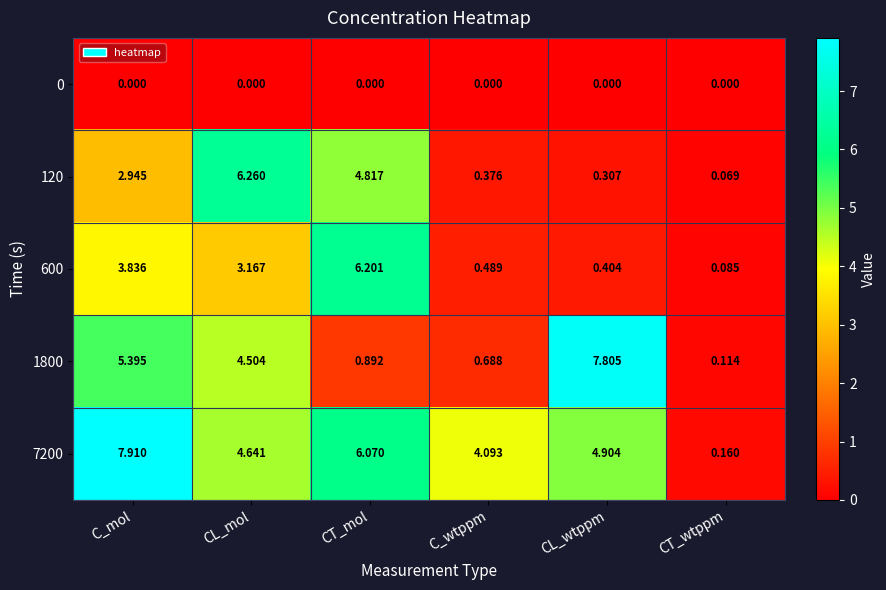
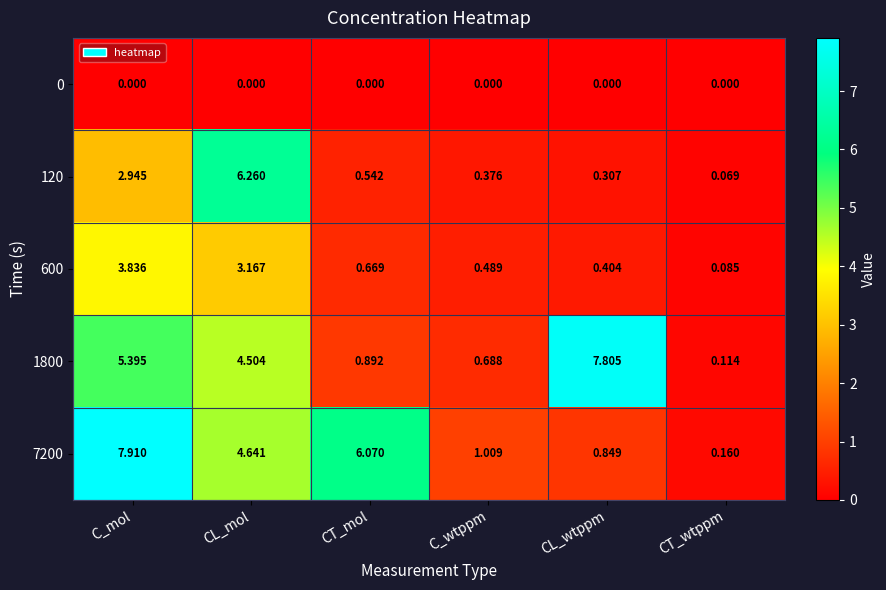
  {
    "0": {
      "C_mol": 0.000,
      "CL_mol": 0.000,
      "CT_mol": 0.000,
      "C_wtppm": 0.000,
      "CL_wtppm": 0.000,
      "CT_wtppm": 0.000
    },
    "120": {
      "C_mol": 2.945,
      "CL_mol": 6.260,
-     "CT_mol": 4.817,
+     "CT_mol": 0.542,
      "C_wtppm": 0.376,
      "CL_wtppm": 0.307,
      "CT_wtppm": 0.069
    },
    "600": {
      "C_mol": 3.836,
      "CL_mol": 3.167,
-     "CT_mol": 6.201,
+     "CT_mol": 0.669,
      "C_wtppm": 0.489,
      "CL_wtppm": 0.404,
      "CT_wtppm": 0.085
    },
    "1800": {
      "C_mol": 5.395,
      "CL_mol": 4.504,
      "CT_mol": 0.892,
      "C_wtppm": 0.688,
      "CL_wtppm": 7.805,
      "CT_wtppm": 0.114
    },
    "7200": {
      "C_mol": 7.910,
      "CL_mol": 4.641,
      "CT_mol": 6.070,
-     "C_wtppm": 4.093,
-     "CL_wtppm": 4.904,
+     "C_wtppm": 1.009,
+     "CL_wtppm": 0.849,
      "CT_wtppm": 0.160
    }
  }
